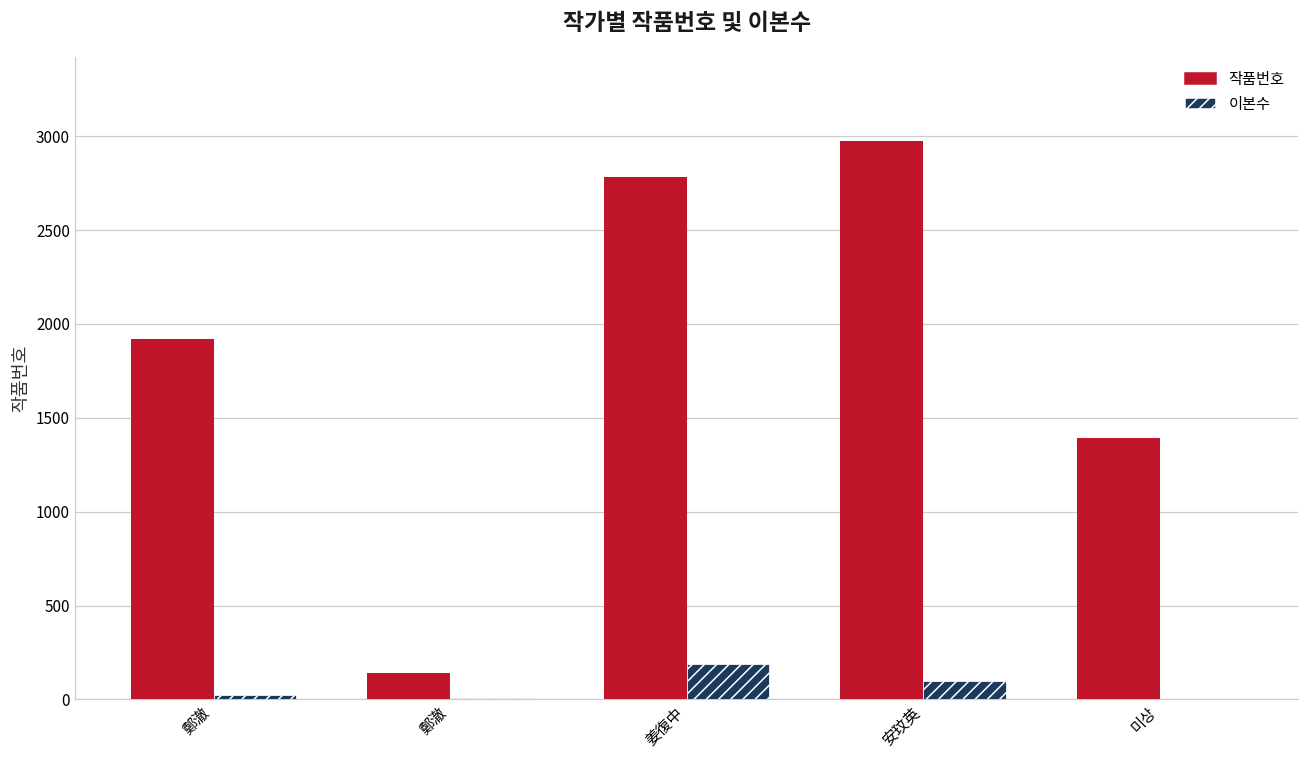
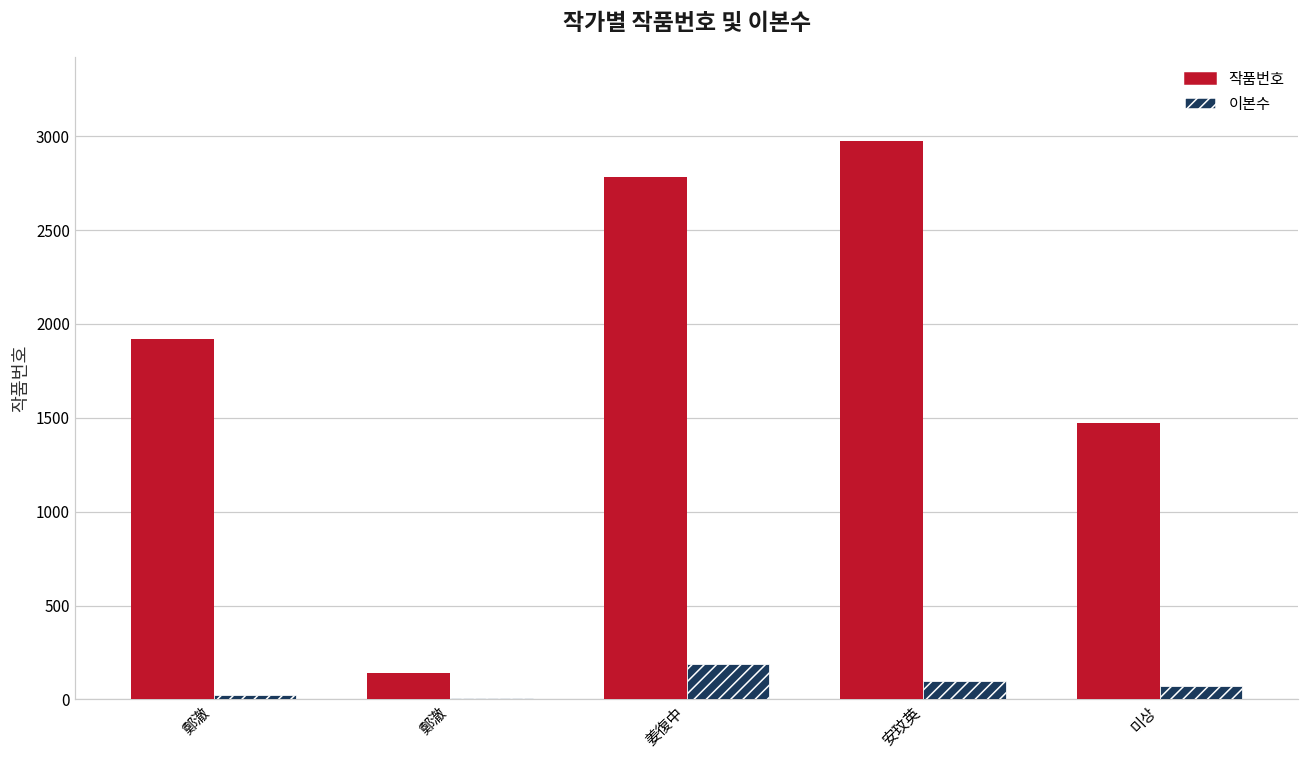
  {
    "작품번호": {
      "姜復中": 2780,
      "安玟英": 2980,
-     "미상": 1390
+     "미상": 1470
    },
    "이본수": {
      "姜復中": 190,
      "安玟英": 100,
-     "미상": 0
+     "미상": 70
    }
  }
